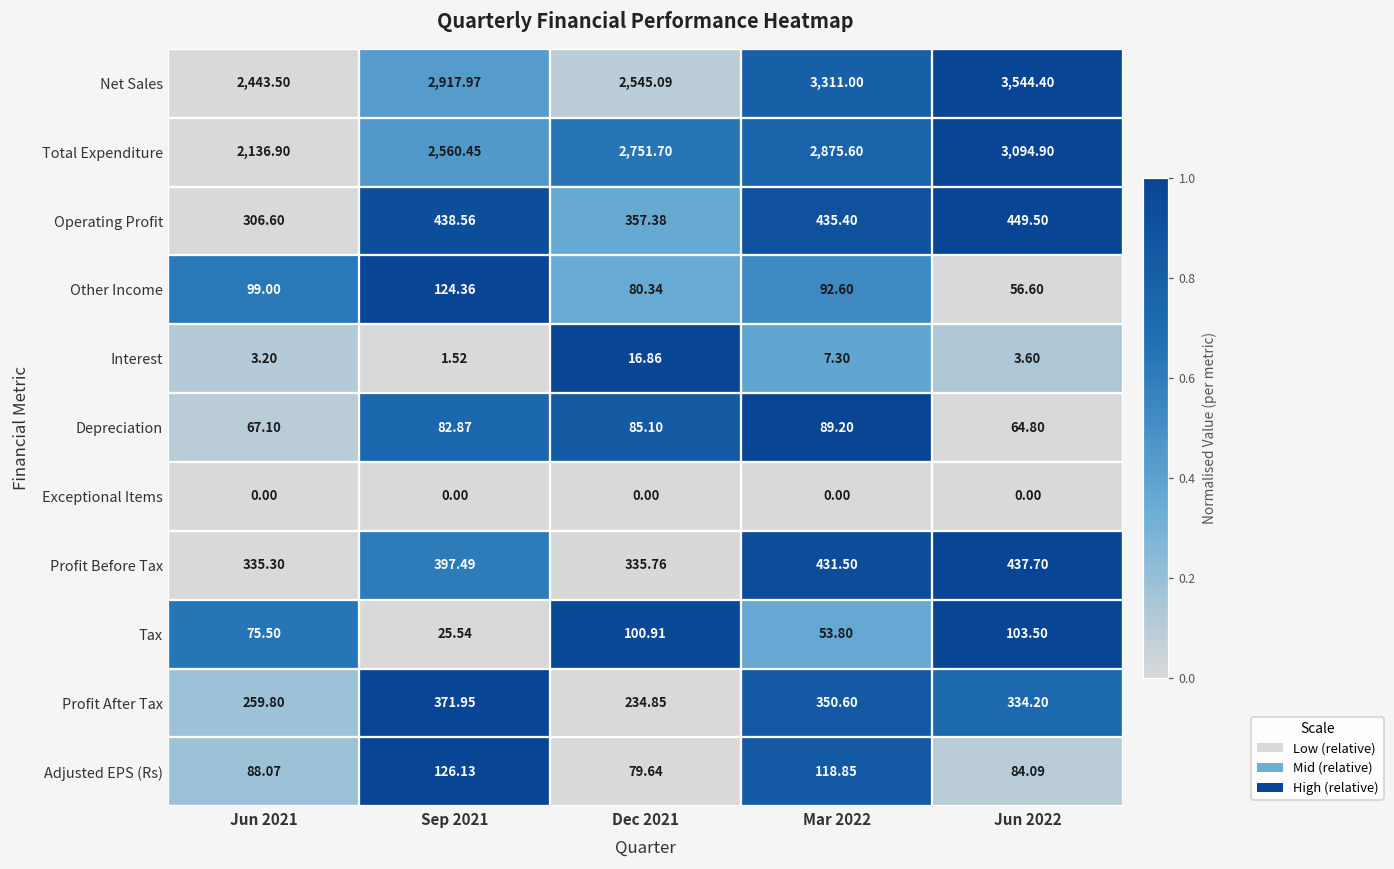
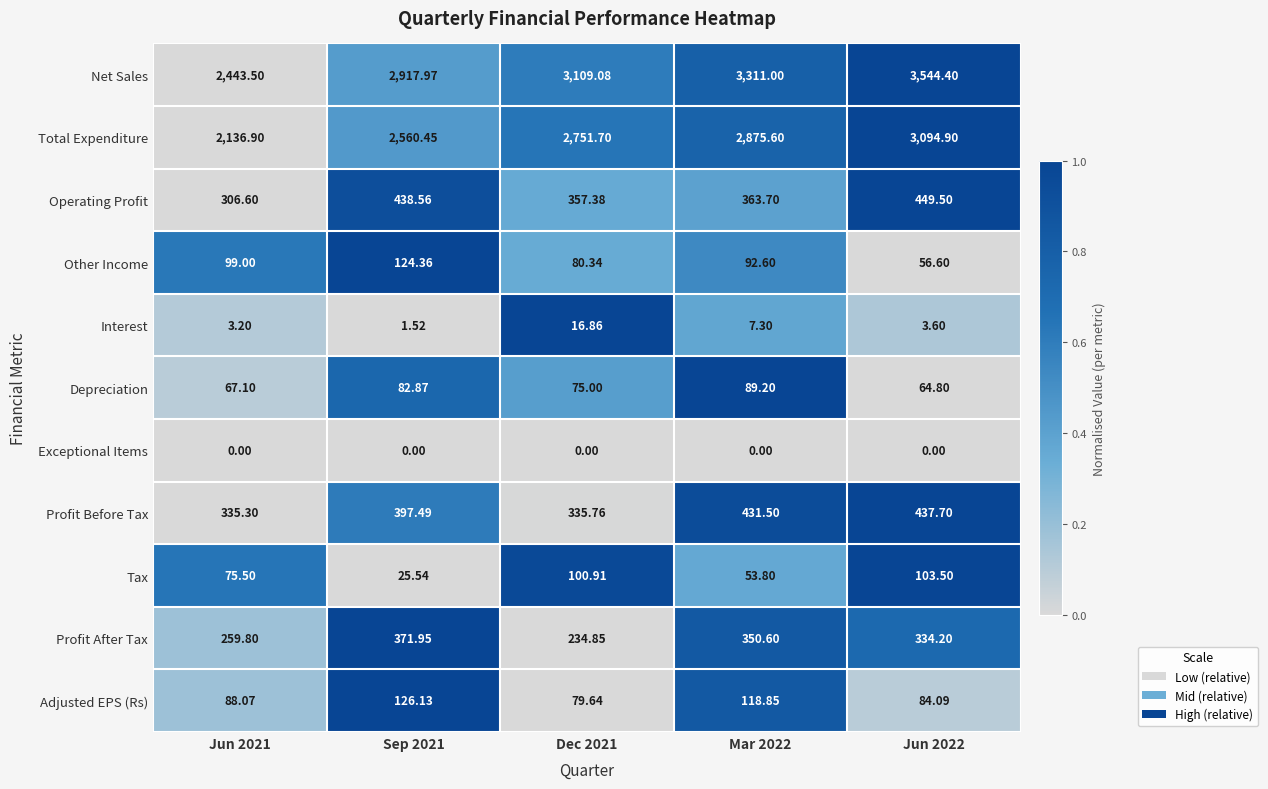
  {
    "Net Sales": {
      "Jun 2021": "2,443.50",
      "Sep 2021": "2,917.97",
-     "Dec 2021": "2,545.09",
+     "Dec 2021": "3,109.08",
      "Mar 2022": "3,311.00",
      "Jun 2022": "3,544.40"
    },
    "Total Expenditure": {
      "Jun 2021": "2,136.90",
      "Sep 2021": "2,560.45",
      "Dec 2021": "2,751.70",
      "Mar 2022": "2,875.60",
      "Jun 2022": "3,094.90"
    },
    "Operating Profit": {
      "Jun 2021": "306.60",
      "Sep 2021": "438.56",
      "Dec 2021": "357.38",
-     "Mar 2022": "435.40",
+     "Mar 2022": "363.70",
      "Jun 2022": "449.50"
    },
    "Other Income": {
      "Jun 2021": "99.00",
      "Sep 2021": "124.36",
      "Dec 2021": "80.34",
      "Mar 2022": "92.60",
      "Jun 2022": "56.60"
    },
    "Interest": {
      "Jun 2021": "3.20",
      "Sep 2021": "1.52",
      "Dec 2021": "16.86",
      "Mar 2022": "7.30",
      "Jun 2022": "3.60"
    },
    "Depreciation": {
      "Jun 2021": "67.10",
      "Sep 2021": "82.87",
-     "Dec 2021": "85.10",
+     "Dec 2021": "75.00",
      "Mar 2022": "89.20",
      "Jun 2022": "64.80"
    },
    "Exceptional Items": {
      "Jun 2021": "0.00",
      "Sep 2021": "0.00",
      "Dec 2021": "0.00",
      "Mar 2022": "0.00",
      "Jun 2022": "0.00"
    },
    "Profit Before Tax": {
      "Jun 2021": "335.30",
      "Sep 2021": "397.49",
      "Dec 2021": "335.76",
      "Mar 2022": "431.50",
      "Jun 2022": "437.70"
    },
    "Tax": {
      "Jun 2021": "75.50",
      "Sep 2021": "25.54",
      "Dec 2021": "100.91",
      "Mar 2022": "53.80",
      "Jun 2022": "103.50"
    },
    "Profit After Tax": {
      "Jun 2021": "259.80",
      "Sep 2021": "371.95",
      "Dec 2021": "234.85",
      "Mar 2022": "350.60",
      "Jun 2022": "334.20"
    },
    "Adjusted EPS (Rs)": {
      "Jun 2021": "88.07",
      "Sep 2021": "126.13",
      "Dec 2021": "79.64",
      "Mar 2022": "118.85",
      "Jun 2022": "84.09"
    }
  }
